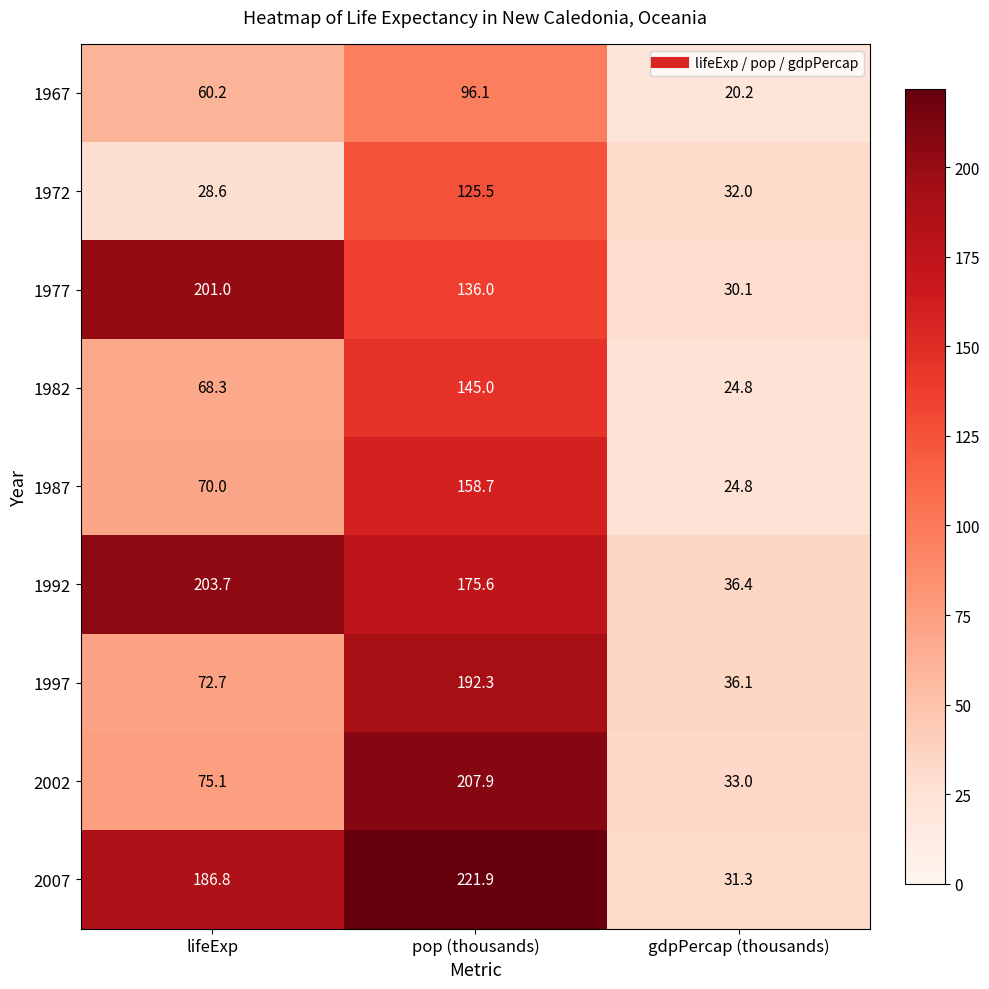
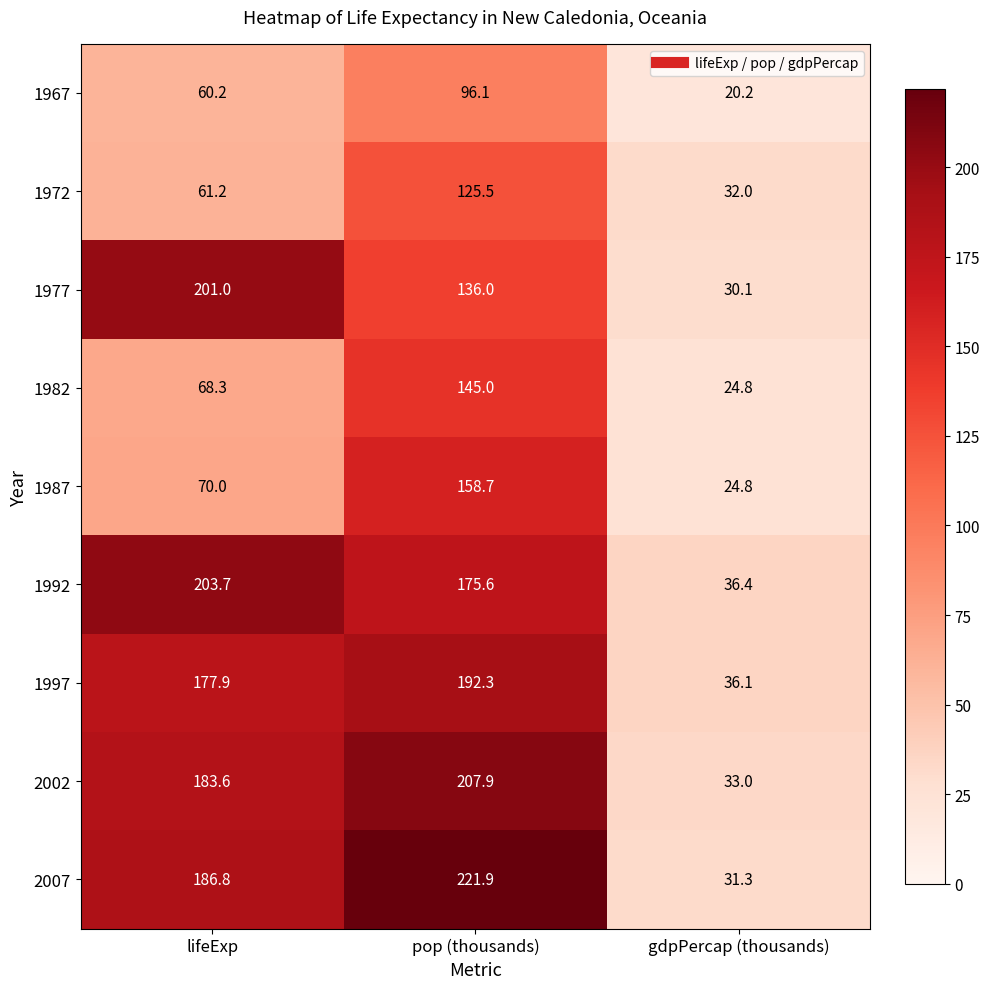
  {
    "1967": {
      "lifeExp": 60.2,
      "pop (thousands)": 96.1,
      "gdpPercap (thousands)": 20.2
    },
    "1972": {
-     "lifeExp": 28.6,
+     "lifeExp": 61.2,
      "pop (thousands)": 125.5,
      "gdpPercap (thousands)": 32.0
    },
    "1977": {
      "lifeExp": 201.0,
      "pop (thousands)": 136.0,
      "gdpPercap (thousands)": 30.1
    },
    "1982": {
      "lifeExp": 68.3,
      "pop (thousands)": 145.0,
      "gdpPercap (thousands)": 24.8
    },
    "1987": {
      "lifeExp": 70.0,
      "pop (thousands)": 158.7,
      "gdpPercap (thousands)": 24.8
    },
    "1992": {
      "lifeExp": 203.7,
      "pop (thousands)": 175.6,
      "gdpPercap (thousands)": 36.4
    },
    "1997": {
-     "lifeExp": 72.7,
+     "lifeExp": 177.9,
      "pop (thousands)": 192.3,
      "gdpPercap (thousands)": 36.1
    },
    "2002": {
-     "lifeExp": 75.1,
+     "lifeExp": 183.6,
      "pop (thousands)": 207.9,
      "gdpPercap (thousands)": 33.0
    },
    "2007": {
      "lifeExp": 186.8,
      "pop (thousands)": 221.9,
      "gdpPercap (thousands)": 31.3
    }
  }
